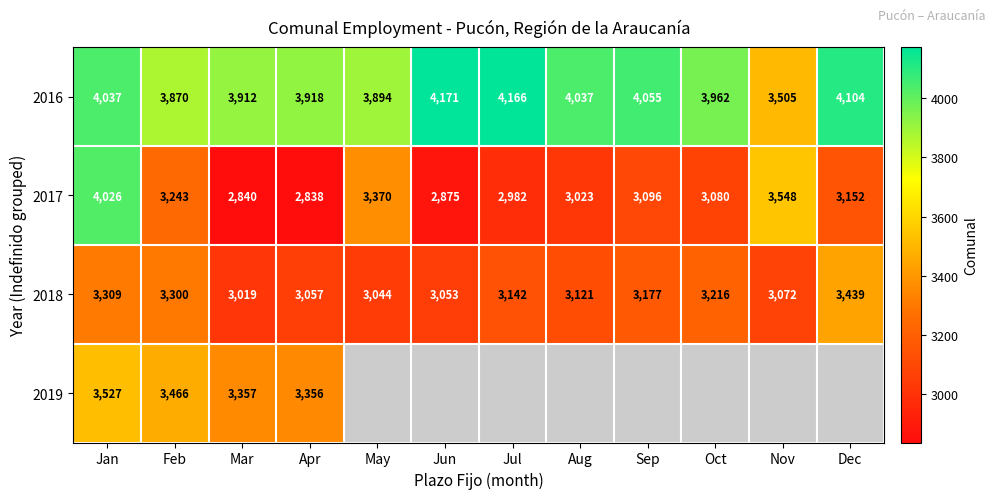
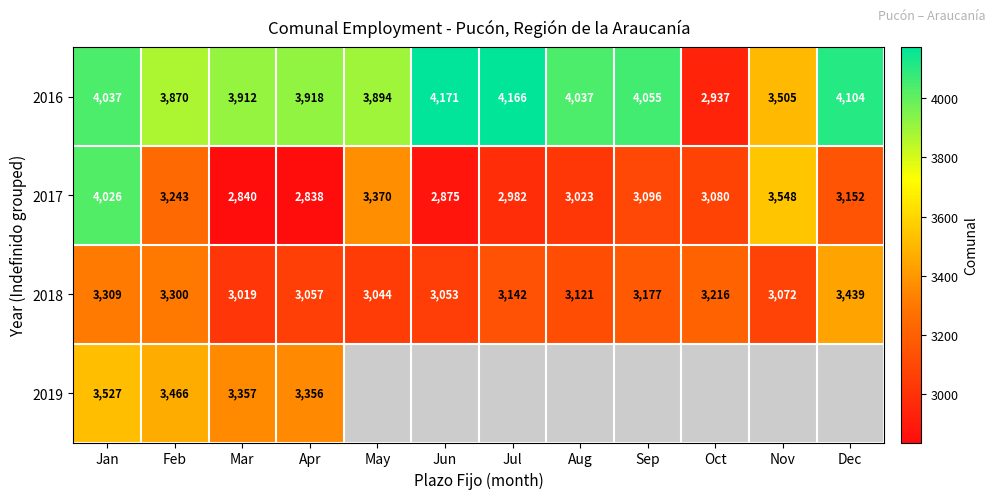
  {
    "2016": {
      "Jan": "4,037",
      "Feb": "3,870",
      "Mar": "3,912",
      "Apr": "3,918",
      "May": "3,894",
      "Jun": "4,171",
      "Jul": "4,166",
      "Aug": "4,037",
      "Sep": "4,055",
-     "Oct": "3,962",
+     "Oct": "2,937",
      "Nov": "3,505",
      "Dec": "4,104"
    },
    "2017": {
      "Jan": "4,026",
      "Feb": "3,243",
      "Mar": "2,840",
      "Apr": "2,838",
      "May": "3,370",
      "Jun": "2,875",
      "Jul": "2,982",
      "Aug": "3,023",
      "Sep": "3,096",
      "Oct": "3,080",
      "Nov": "3,548",
      "Dec": "3,152"
    },
    "2018": {
      "Jan": "3,309",
      "Feb": "3,300",
      "Mar": "3,019",
      "Apr": "3,057",
      "May": "3,044",
      "Jun": "3,053",
      "Jul": "3,142",
      "Aug": "3,121",
      "Sep": "3,177",
      "Oct": "3,216",
      "Nov": "3,072",
      "Dec": "3,439"
    },
    "2019": {
      "Jan": "3,527",
      "Feb": "3,466",
      "Mar": "3,357",
      "Apr": "3,356"
    }
  }
